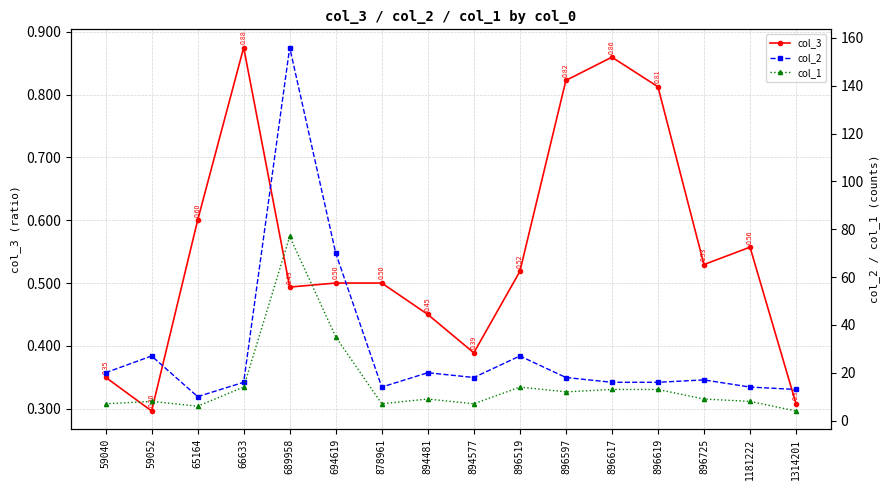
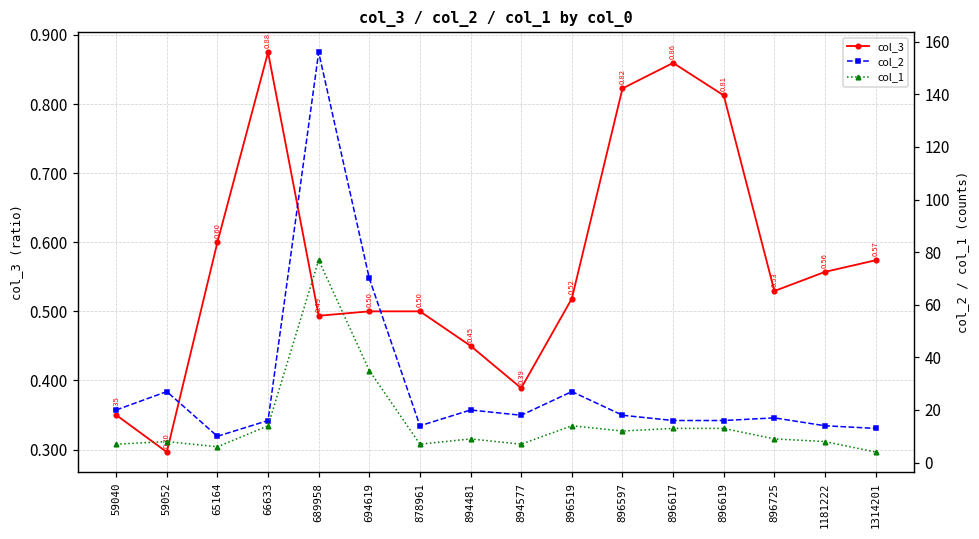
  {
    "col_3": {
      "65164": 0.60,
      "66633": 0.88,
      "689958": 0.49,
      "694619": 0.50,
      "878961": 0.50,
      "894481": 0.45,
      "894577": 0.39,
      "896519": 0.52,
      "896597": 0.82,
      "896617": 0.86,
      "896619": 0.81,
      "896725": 0.53,
      "1181222": 0.56,
-     "1314201": 0.31
+     "1314201": 0.57
    }
  }
